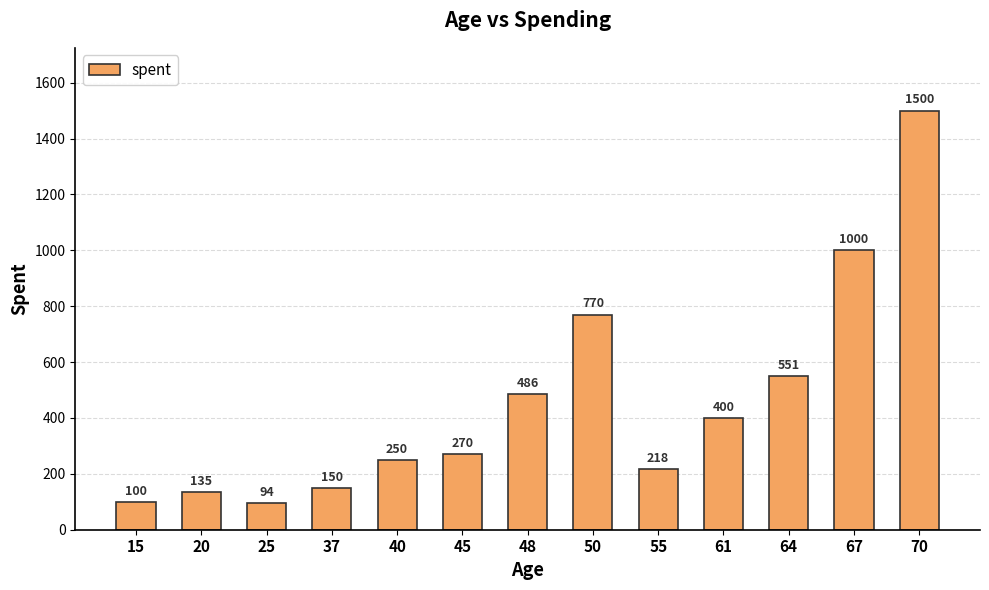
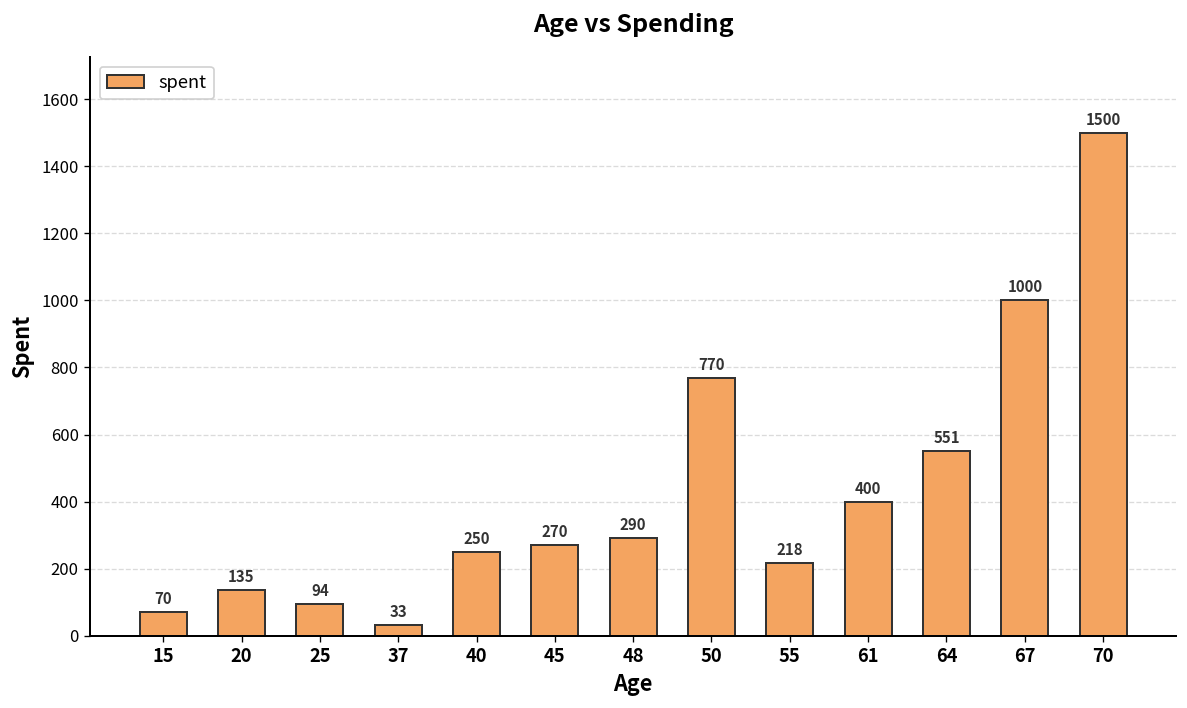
  {
-   "15": 100,
+   "15": 70,
    "20": 135,
    "25": 94,
-   "37": 150,
+   "37": 33,
    "40": 250,
    "45": 270,
-   "48": 486,
+   "48": 290,
    "50": 770,
    "55": 218,
    "61": 400,
    "64": 551,
    "67": 1000,
    "70": 1500
  }
